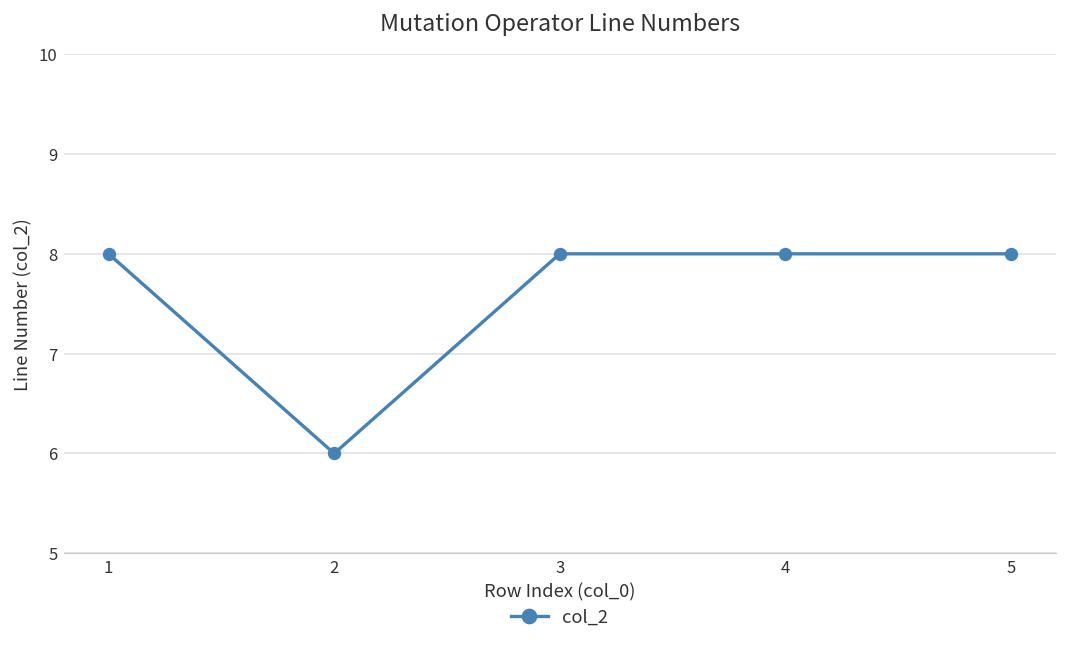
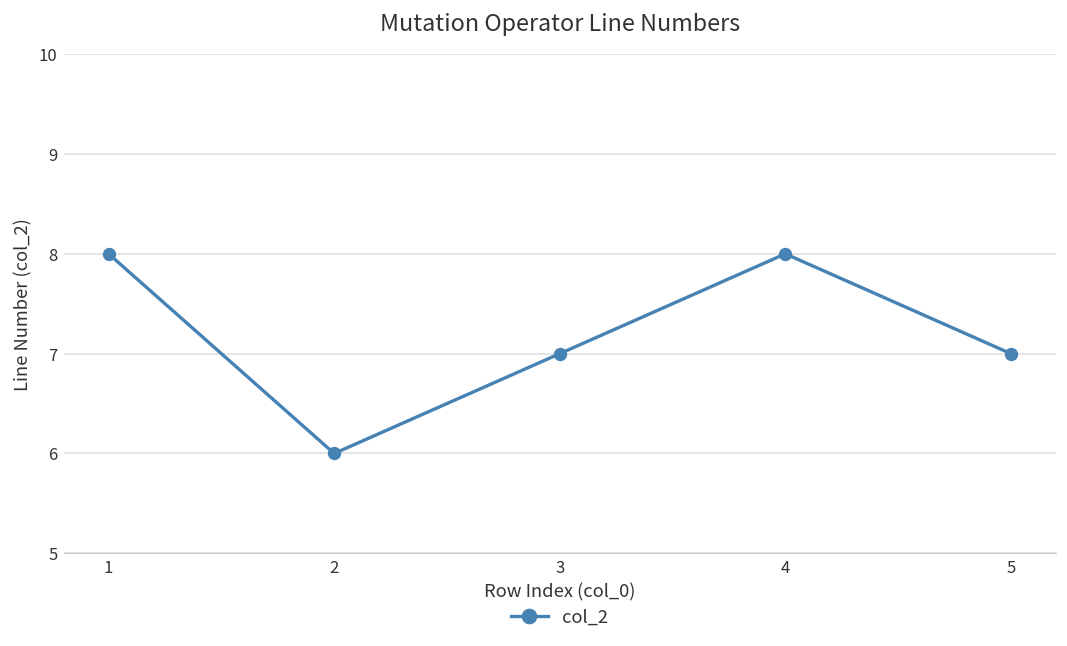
  {
    "1": 8,
    "2": 6,
-   "3": 8,
+   "3": 7,
    "4": 8,
-   "5": 8
+   "5": 7
  }
